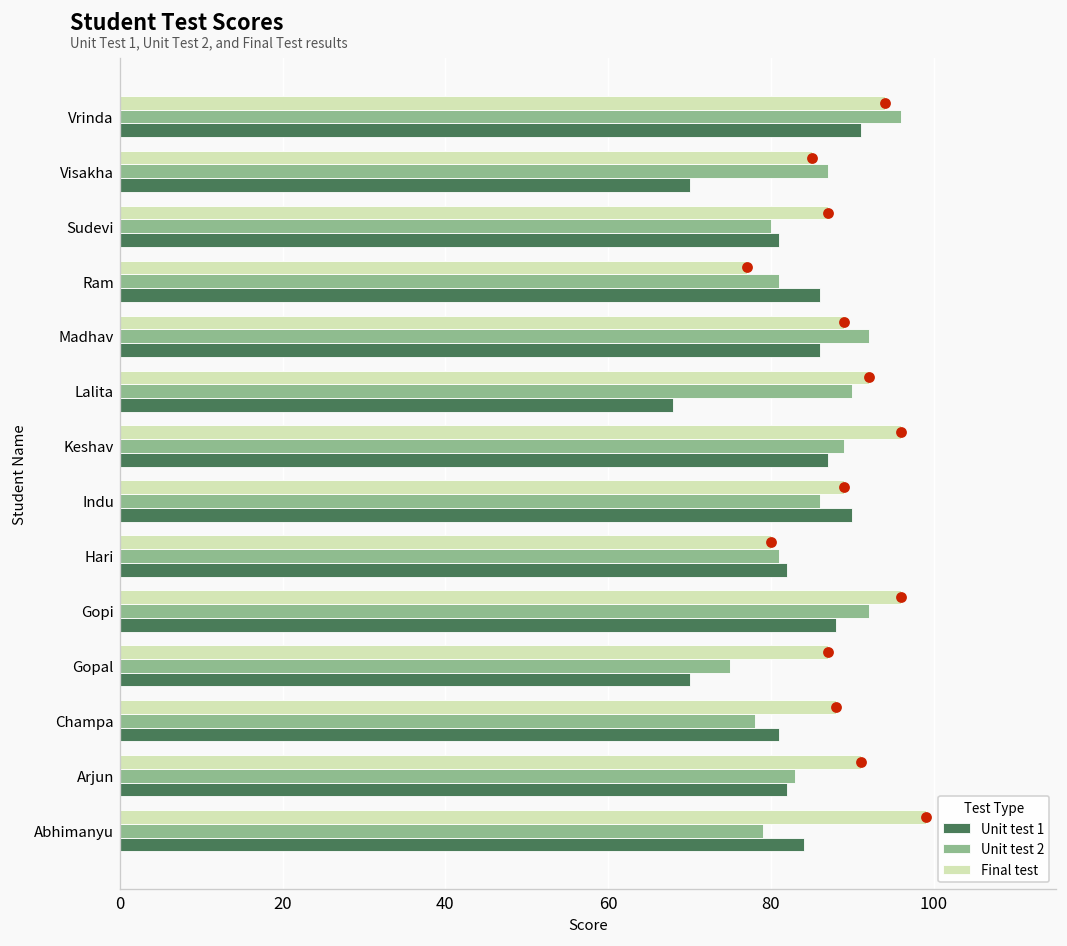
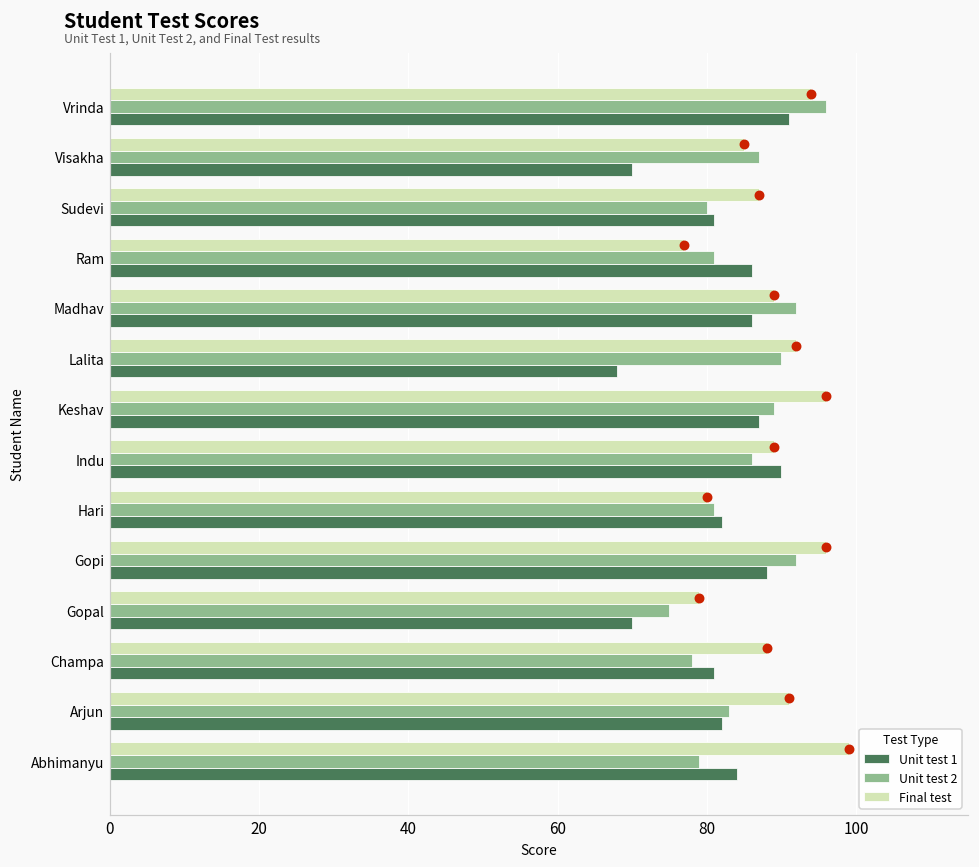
  {
    "Unit test 1": {
      "Vrinda": 91,
      "Visakha": 70,
      "Sudevi": 81,
      "Ram": 86,
      "Madhav": 86,
      "Lalita": 68,
      "Keshav": 87,
      "Indu": 90,
      "Hari": 82,
      "Gopi": 88,
      "Gopal": 70,
      "Champa": 81,
      "Arjun": 82,
      "Abhimanyu": 84
    },
    "Unit test 2": {
      "Vrinda": 96,
      "Visakha": 87,
      "Sudevi": 80,
      "Ram": 81,
      "Madhav": 92,
      "Lalita": 90,
      "Keshav": 89,
      "Indu": 86,
      "Hari": 81,
      "Gopi": 92,
      "Gopal": 75,
      "Champa": 78,
      "Arjun": 83,
      "Abhimanyu": 79
    },
    "Final test": {
      "Vrinda": 94,
      "Visakha": 85,
      "Sudevi": 87,
      "Ram": 77,
      "Madhav": 89,
      "Lalita": 92,
      "Keshav": 96,
      "Indu": 89,
      "Hari": 80,
      "Gopi": 96,
-     "Gopal": 87,
+     "Gopal": 79,
      "Champa": 88,
      "Arjun": 91,
      "Abhimanyu": 99
    }
  }
